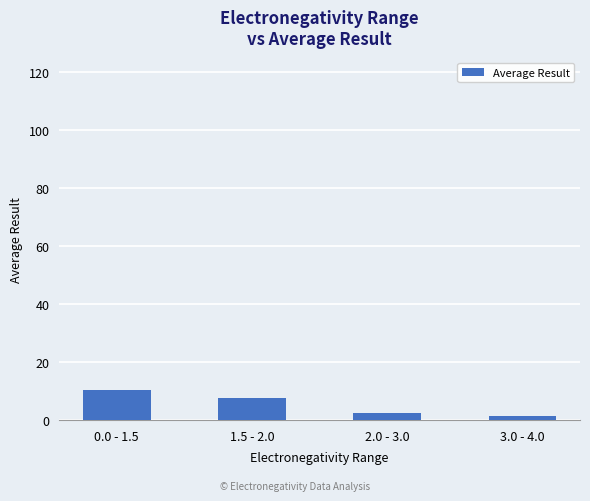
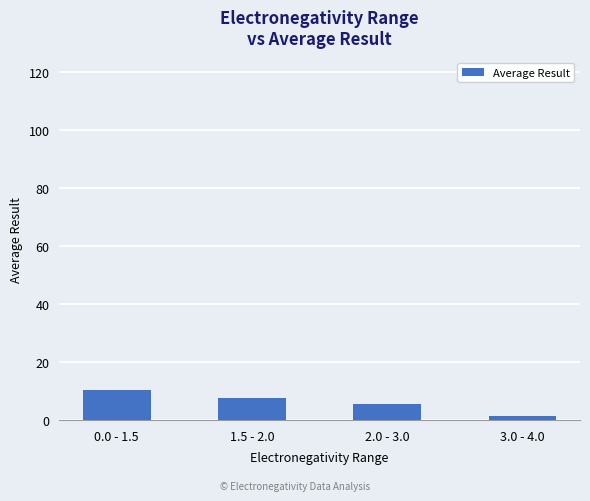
  {
    "0.0 - 1.5": 10,
    "1.5 - 2.0": 8,
-   "2.0 - 3.0": 2,
+   "2.0 - 3.0": 5,
    "3.0 - 4.0": 1
  }
